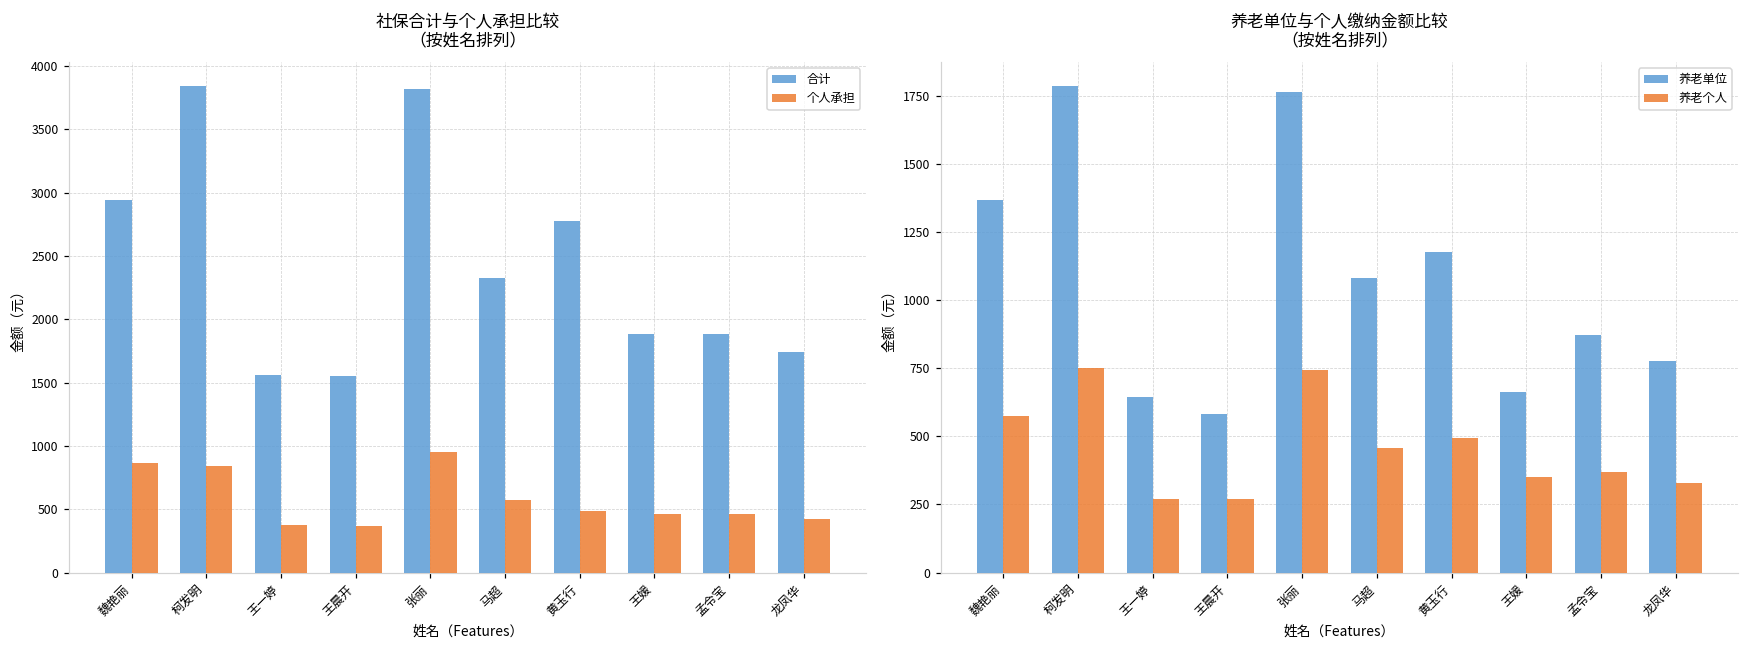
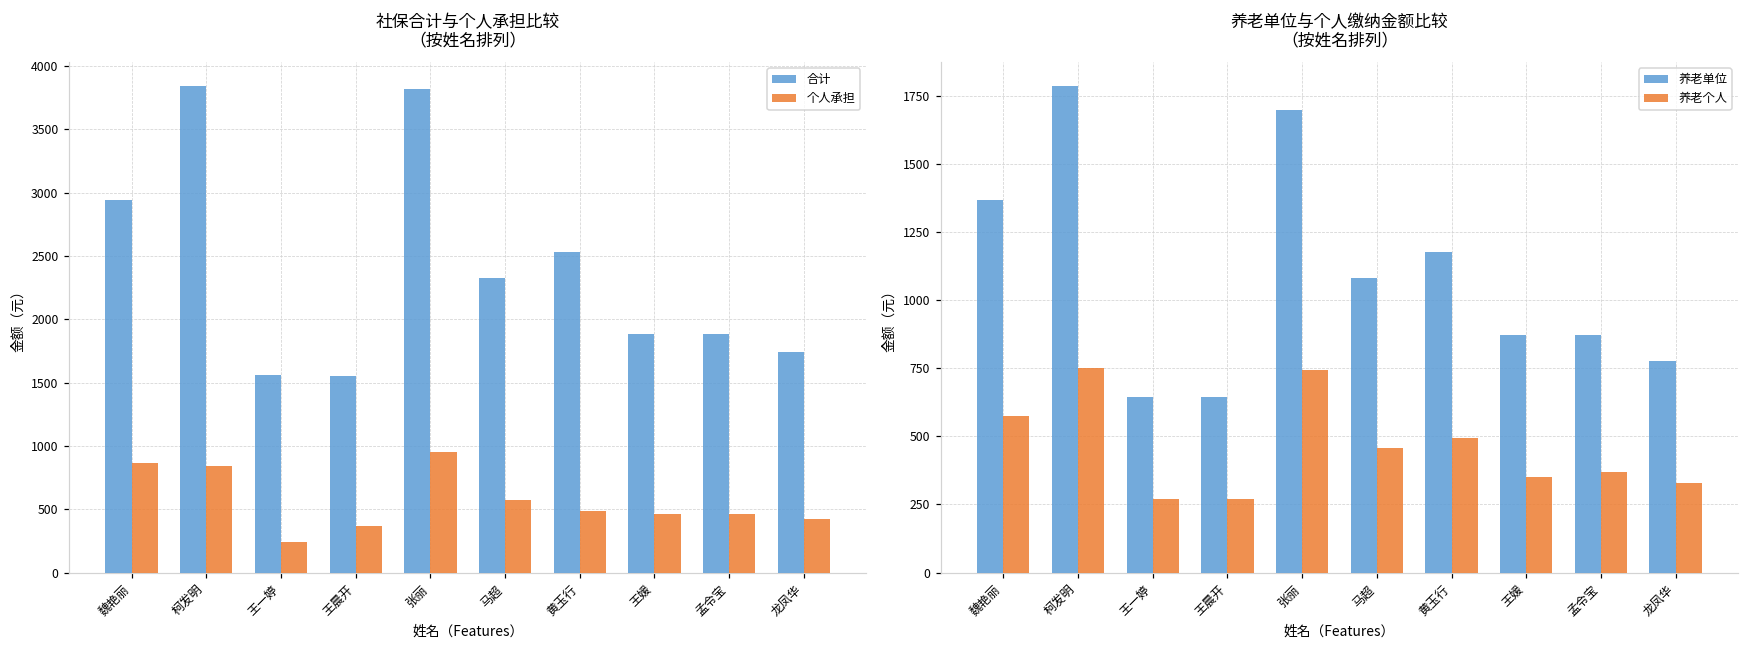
  {
    "社保合计与个人承担比较 （按姓名排列）": {
      "合计": {
        "魏艳丽": 2940,
        "柯发明": 3840,
        "王一婷": 1560,
        "王晨开": 1550,
        "张丽": 3820,
        "马超": 2330,
-       "黄玉行": 2780,
+       "黄玉行": 2530,
        "王媛": 1880,
        "孟令宝": 1880,
        "龙凤华": 1740
      },
      "个人承担": {
        "魏艳丽": 870,
        "柯发明": 840,
-       "王一婷": 370,
+       "王一婷": 240,
        "王晨开": 370,
        "张丽": 950,
        "马超": 570,
        "黄玉行": 490,
        "王媛": 460,
        "孟令宝": 460,
        "龙凤华": 420
      }
    },
    "养老单位与个人缴纳金额比较 （按姓名排列）": {
      "养老单位": {
        "魏艳丽": 1370,
        "柯发明": 1790,
        "王一婷": 650,
-       "王晨开": 580,
-       "张丽": 1770,
+       "王晨开": 650,
+       "张丽": 1700,
        "马超": 1080,
        "黄玉行": 1180,
-       "王媛": 660,
+       "王媛": 870,
        "孟令宝": 870,
        "龙凤华": 780
      },
      "养老个人": {
        "魏艳丽": 580,
        "柯发明": 750,
        "王一婷": 270,
        "王晨开": 270,
        "张丽": 740,
        "马超": 460,
        "黄玉行": 500,
        "王媛": 350,
        "孟令宝": 370,
        "龙凤华": 330
      }
    }
  }
